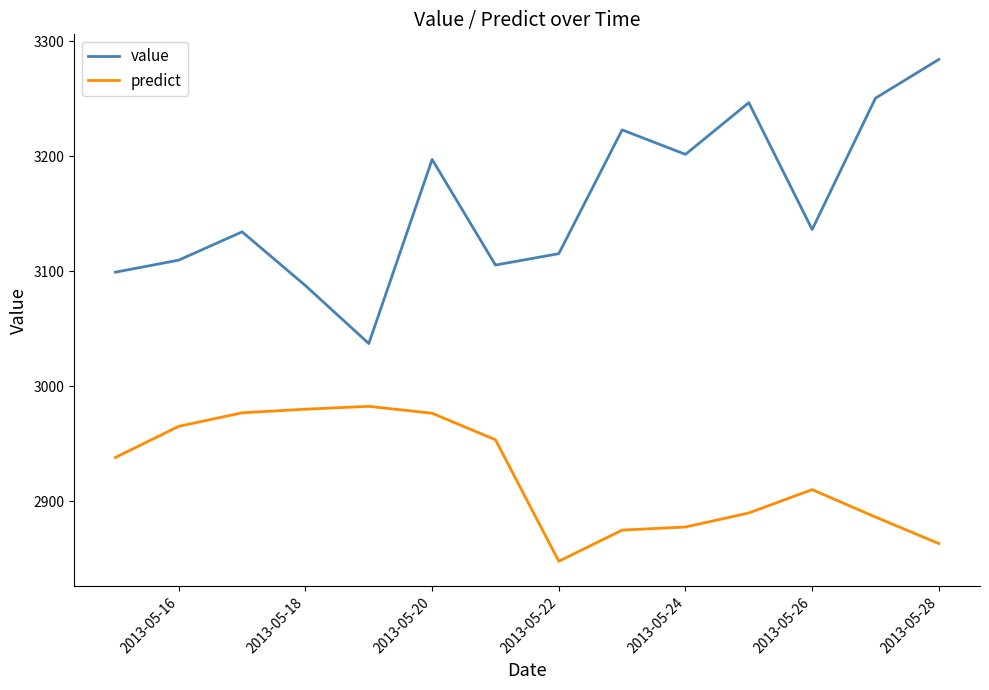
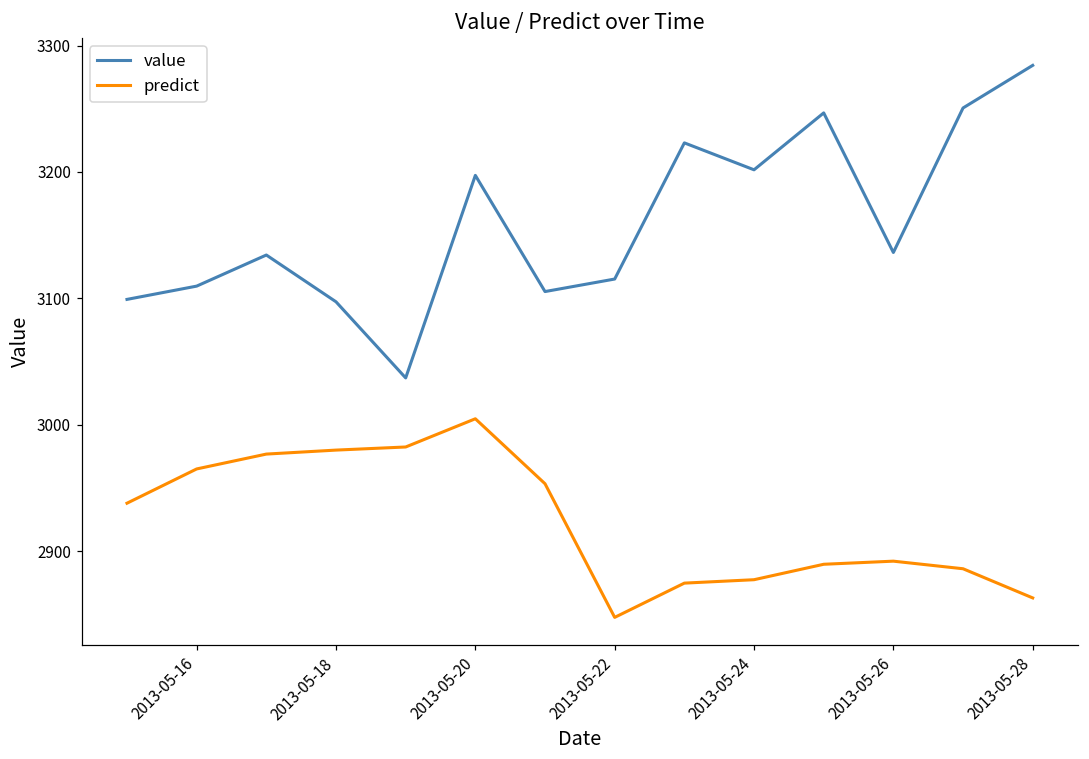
  {
    "value": {
      "2013-05-16": 3110,
-     "2013-05-18": 3088,
+     "2013-05-18": 3097,
      "2013-05-20": 3197,
      "2013-05-22": 3115,
      "2013-05-24": 3202,
      "2013-05-26": 3136,
      "2013-05-28": 3284
    },
    "predict": {
      "2013-05-16": 2965,
      "2013-05-18": 2980,
-     "2013-05-20": 2976,
+     "2013-05-20": 3005,
      "2013-05-22": 2848,
      "2013-05-24": 2877,
-     "2013-05-26": 2910,
+     "2013-05-26": 2892,
      "2013-05-28": 2863
    }
  }
